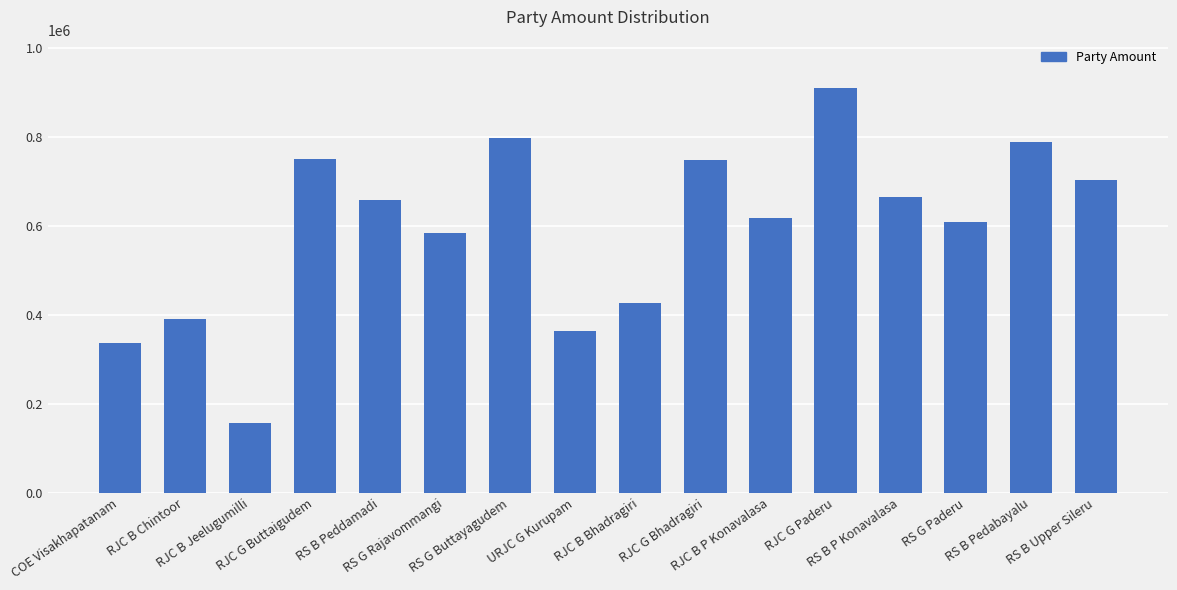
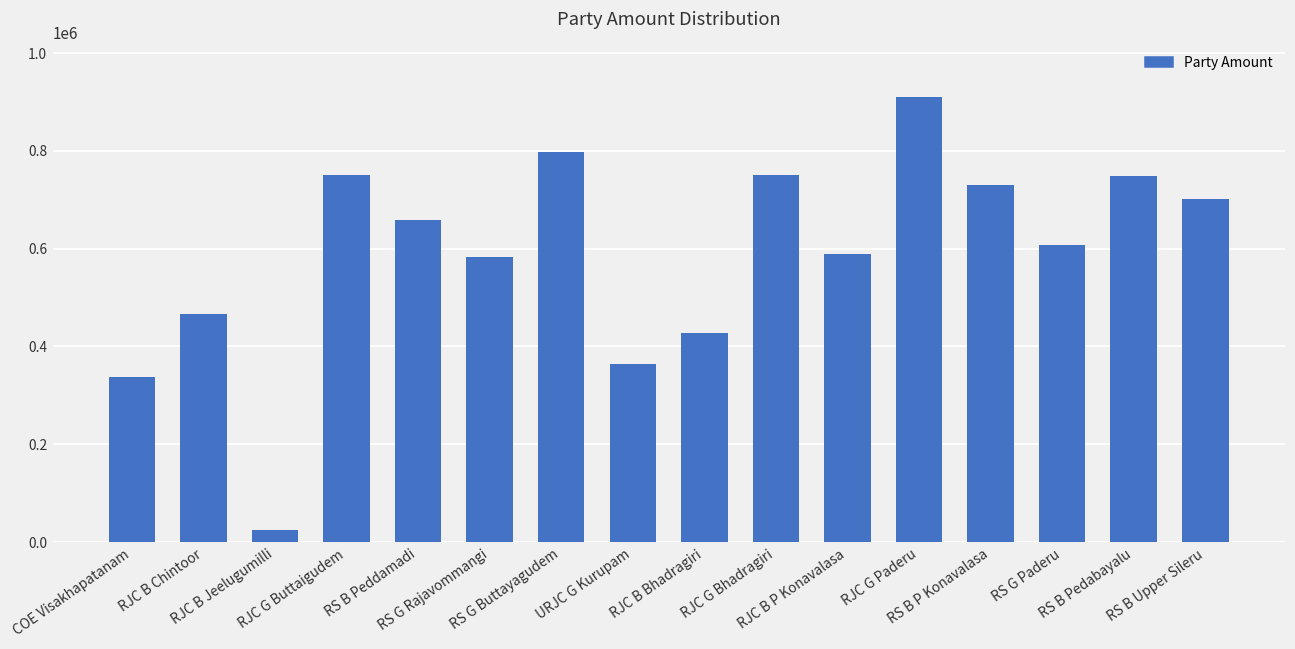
  {
    "COE Visakhapatanam": 340000,
-   "RJC B Chintoor": 390000,
-   "RJC B Jeelugumilli": 160000,
+   "RJC B Chintoor": 470000,
+   "RJC B Jeelugumilli": 30000,
    "RJC G Buttaigudem": 750000,
    "RS B Peddamadi": 660000,
    "RS G Rajavommangi": 580000,
    "RS G Buttayagudem": 800000,
    "URJC G Kurupam": 360000,
    "RJC B Bhadragiri": 430000,
    "RJC G Bhadragiri": 750000,
-   "RJC B P Konavalasa": 620000,
+   "RJC B P Konavalasa": 590000,
    "RJC G Paderu": 910000,
-   "RS B P Konavalasa": 660000,
+   "RS B P Konavalasa": 730000,
    "RS G Paderu": 610000,
-   "RS B Pedabayalu": 790000,
+   "RS B Pedabayalu": 750000,
    "RS B Upper Sileru": 700000
  }
